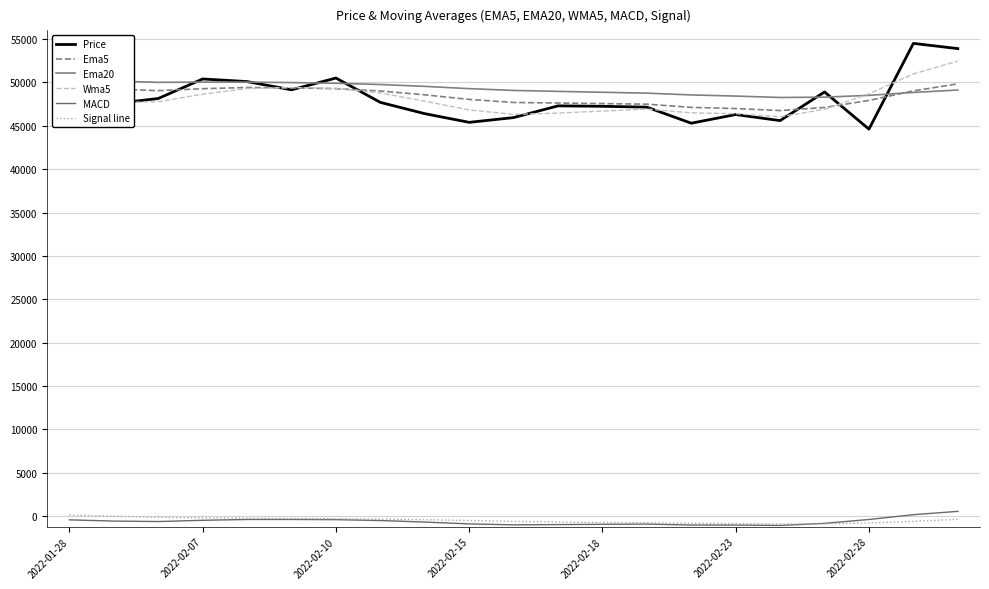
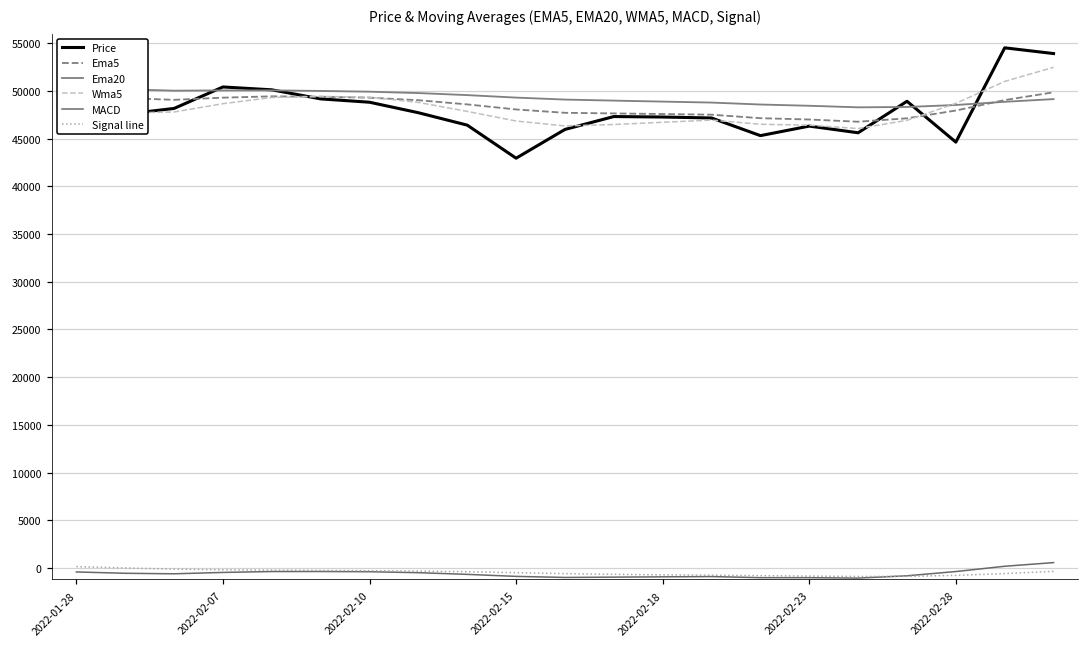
  {
    "Price": {
      "2022-02-07": 50000,
-     "2022-02-10": 51000,
-     "2022-02-15": 45000,
+     "2022-02-10": 49000,
+     "2022-02-15": 43000,
      "2022-02-18": 47000,
      "2022-02-28": 45000
    }
  }
